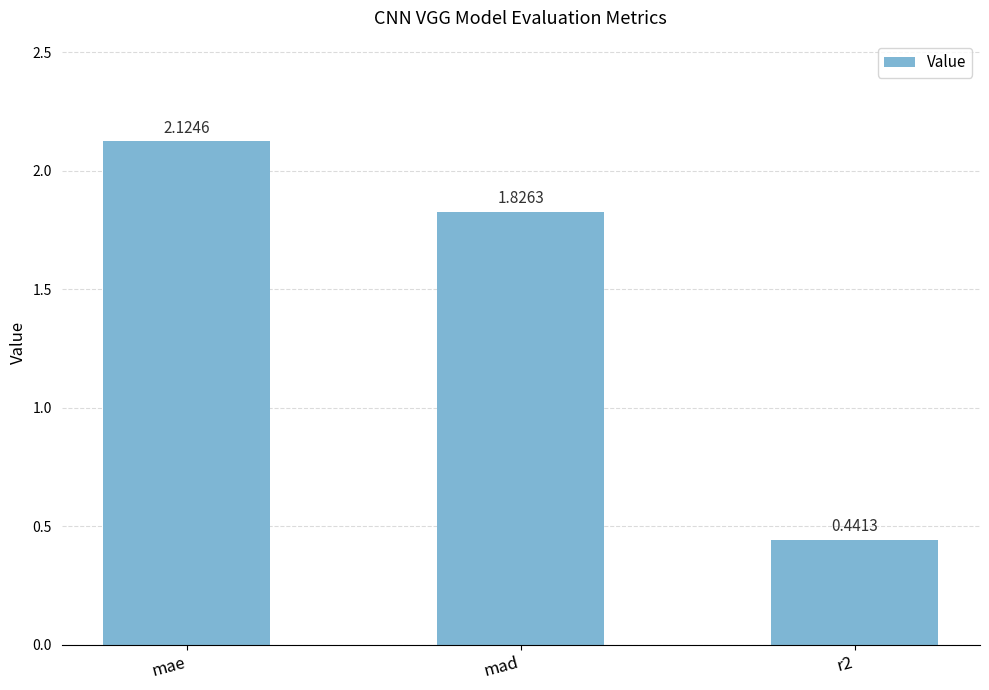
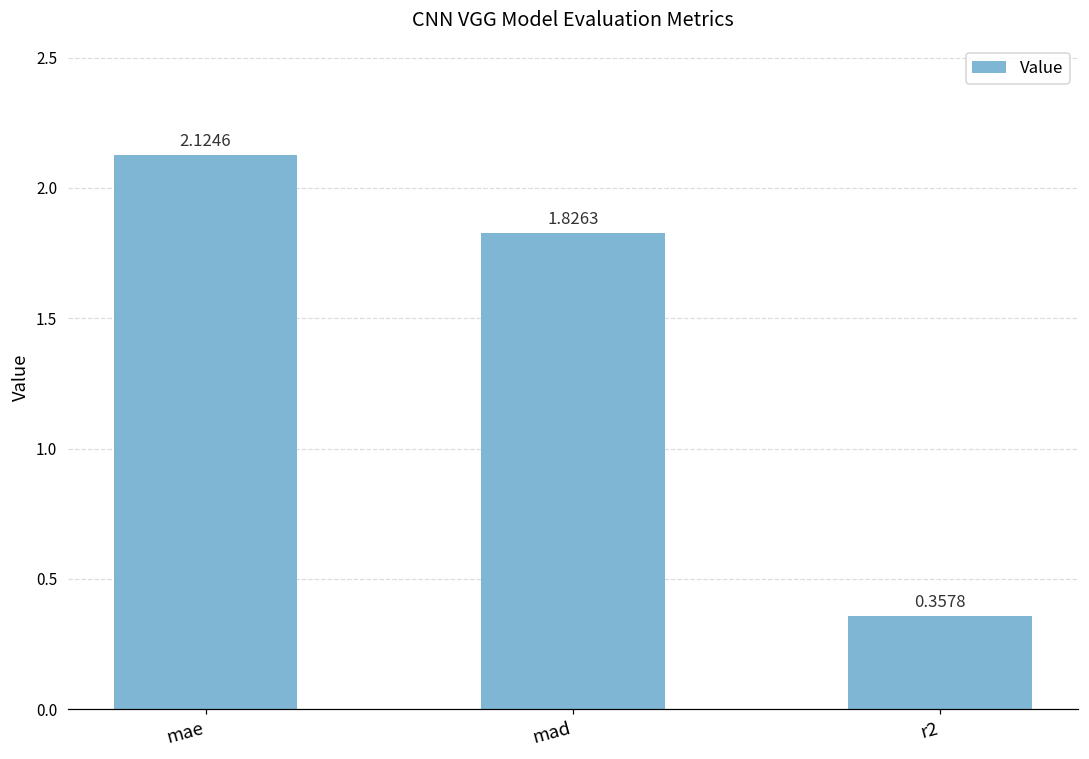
  {
    "mae": 2.1246,
    "mad": 1.8263,
-   "r2": 0.4413
+   "r2": 0.3578
  }
